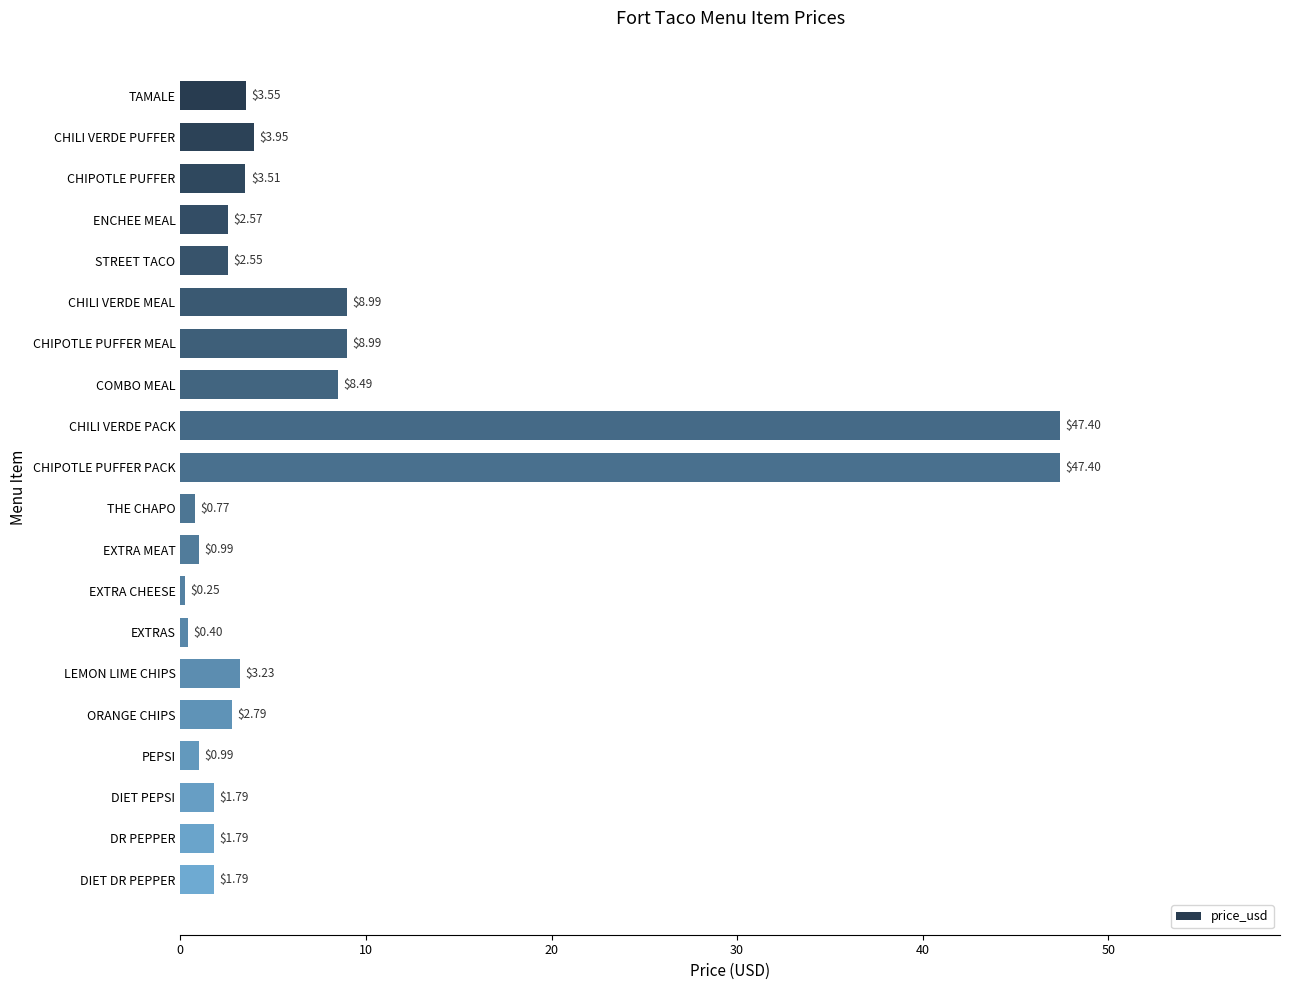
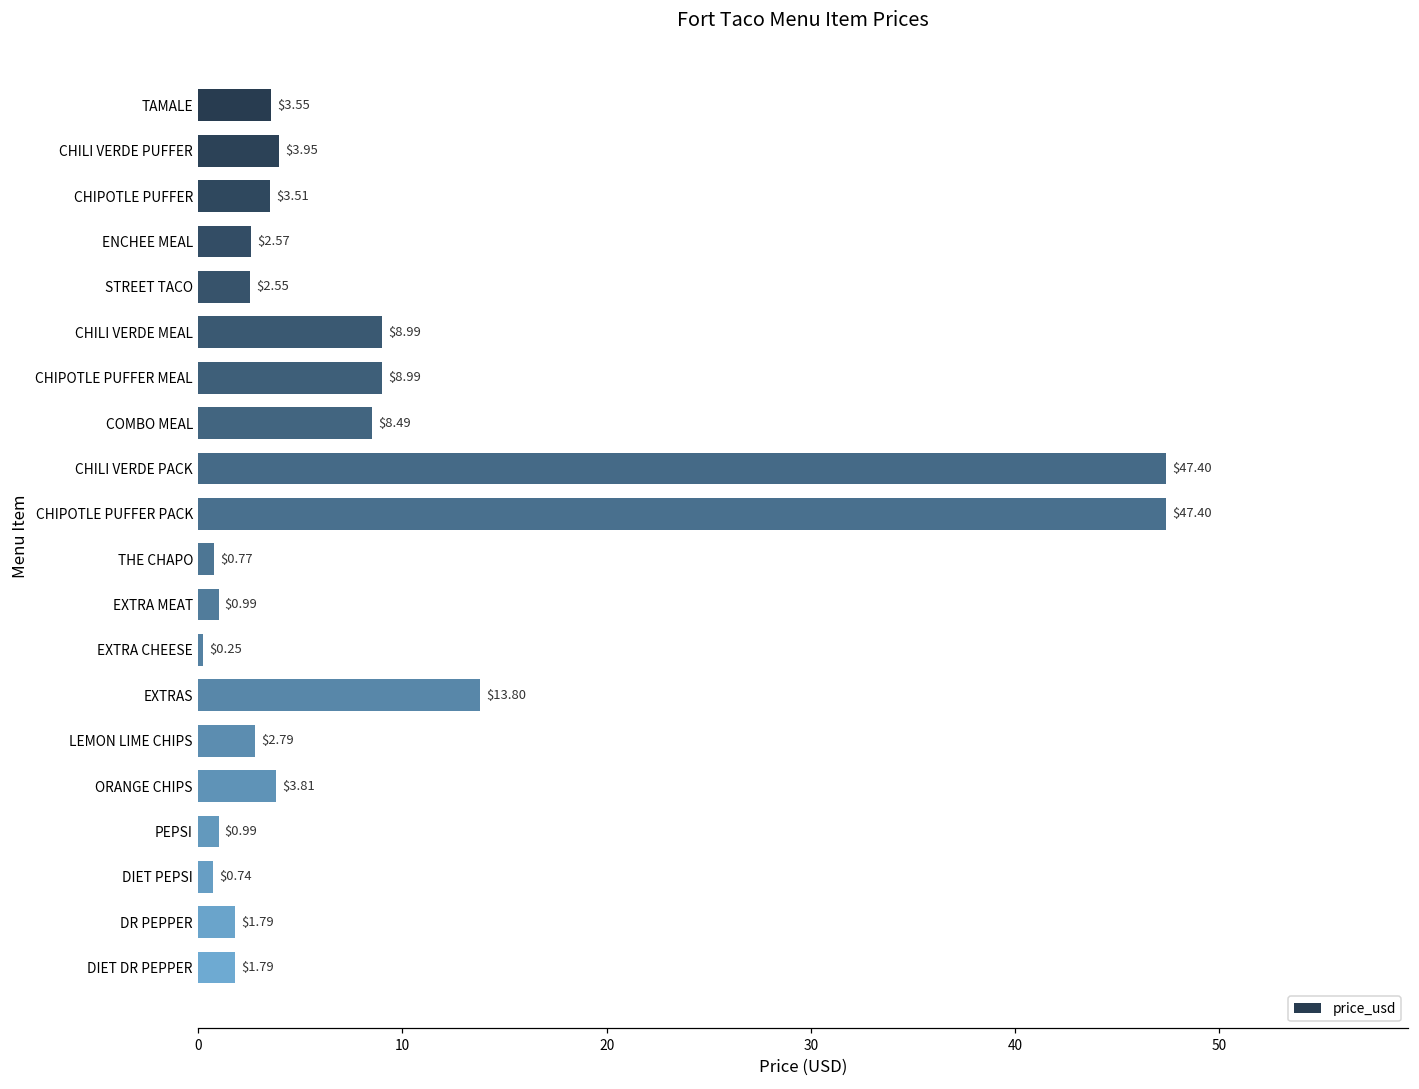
  {
    "TAMALE": "$3.55",
    "CHILI VERDE PUFFER": "$3.95",
    "CHIPOTLE PUFFER": "$3.51",
    "ENCHEE MEAL": "$2.57",
    "STREET TACO": "$2.55",
    "CHILI VERDE MEAL": "$8.99",
    "CHIPOTLE PUFFER MEAL": "$8.99",
    "COMBO MEAL": "$8.49",
    "CHILI VERDE PACK": "$47.40",
    "CHIPOTLE PUFFER PACK": "$47.40",
    "THE CHAPO": "$0.77",
    "EXTRA MEAT": "$0.99",
    "EXTRA CHEESE": "$0.25",
-   "EXTRAS": "$0.40",
-   "LEMON LIME CHIPS": "$3.23",
-   "ORANGE CHIPS": "$2.79",
+   "EXTRAS": "$13.80",
+   "LEMON LIME CHIPS": "$2.79",
+   "ORANGE CHIPS": "$3.81",
    "PEPSI": "$0.99",
-   "DIET PEPSI": "$1.79",
+   "DIET PEPSI": "$0.74",
    "DR PEPPER": "$1.79",
    "DIET DR PEPPER": "$1.79"
  }
